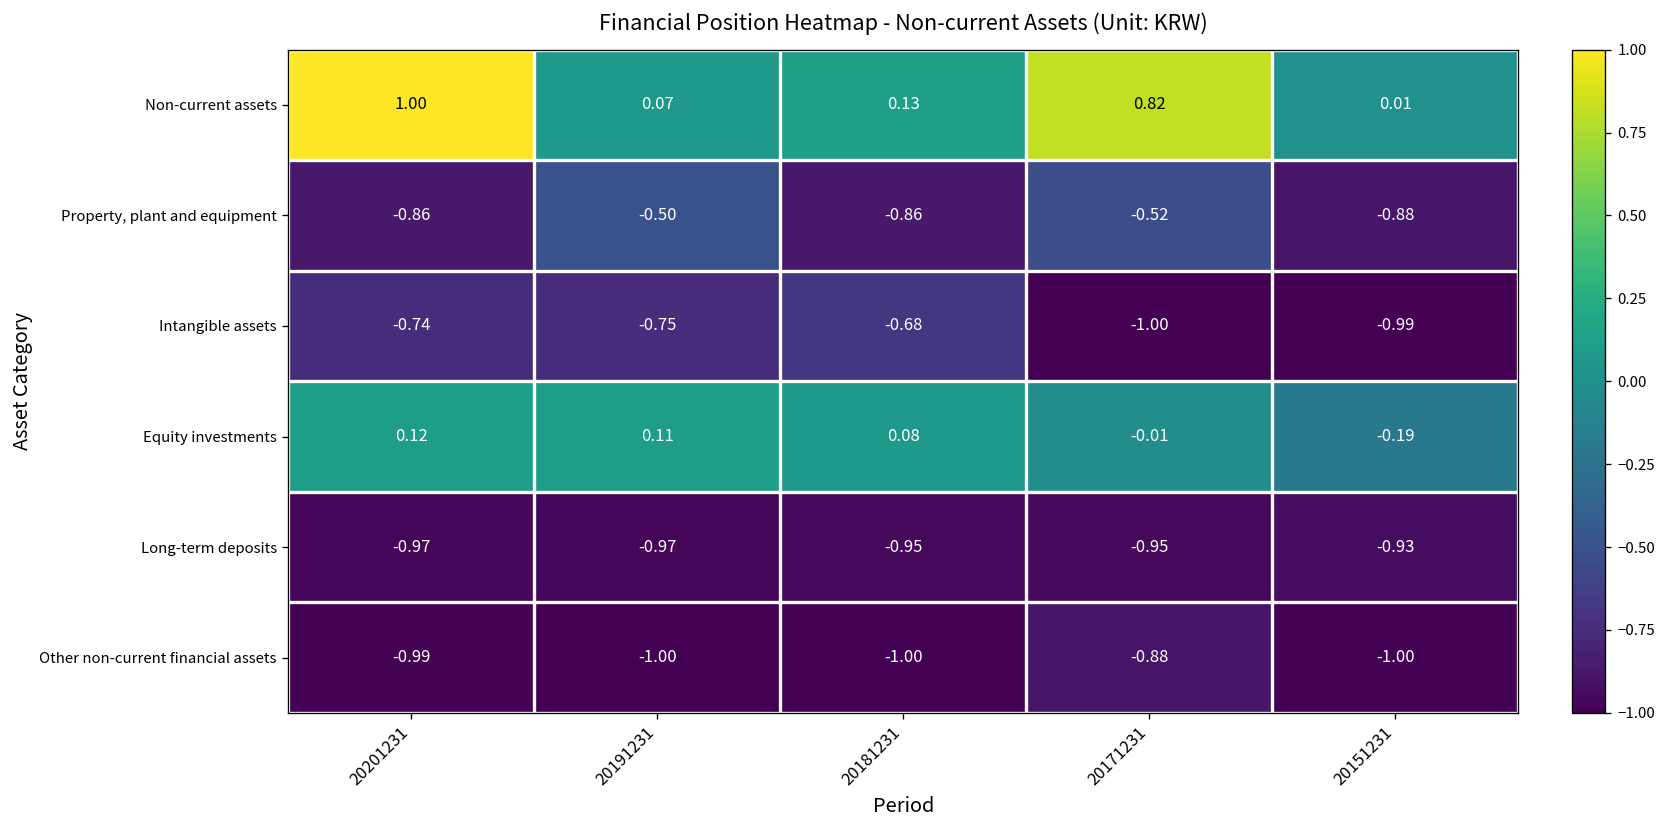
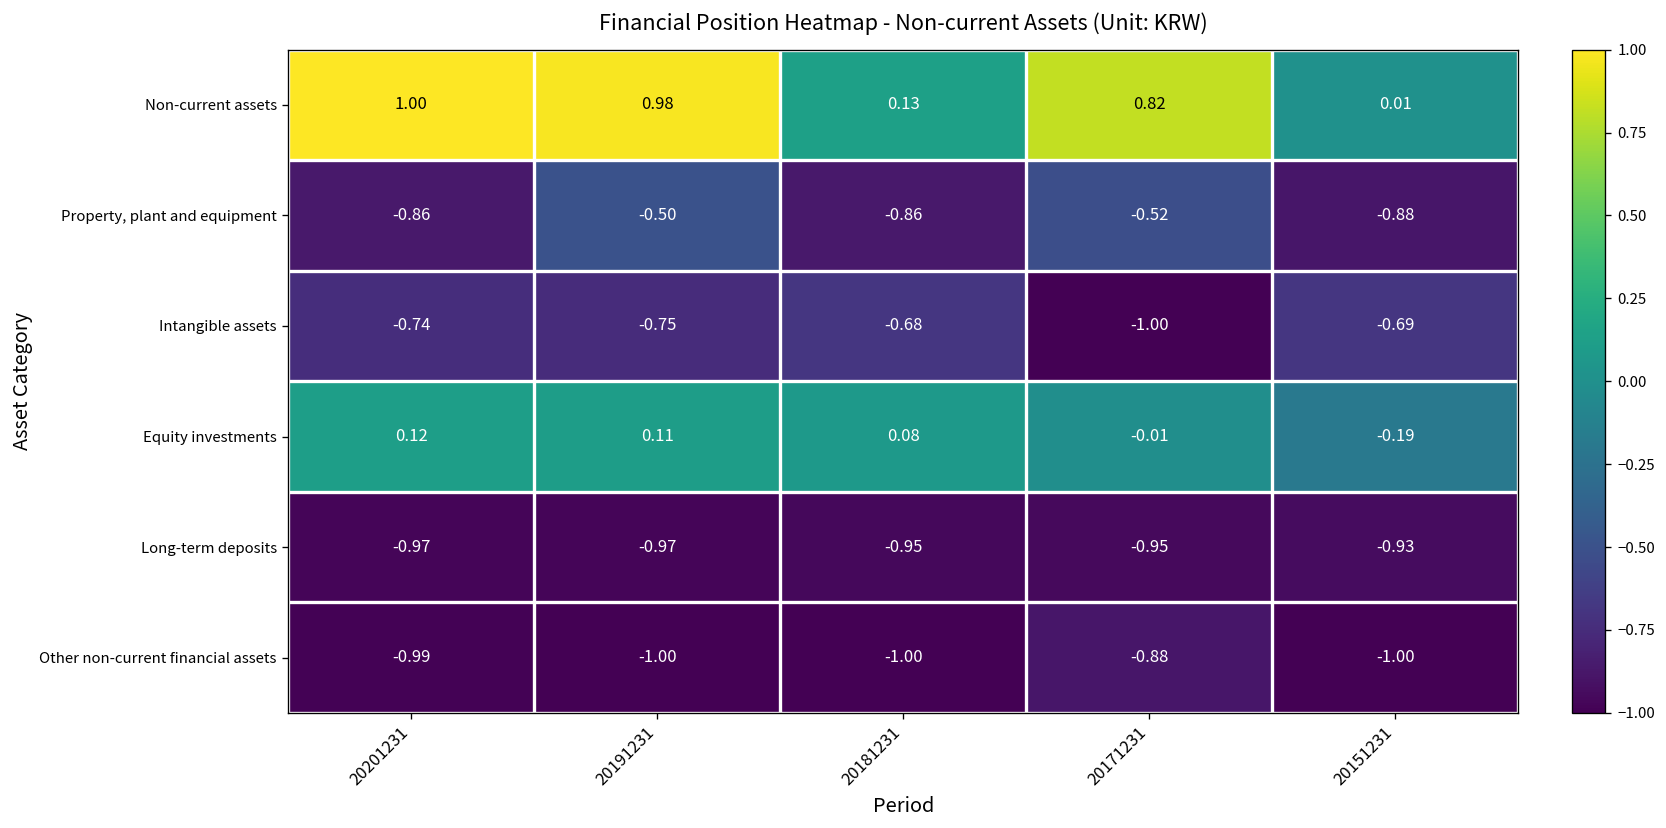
  {
    "Non-current assets": {
      "20201231": 1.00,
-     "20191231": 0.07,
+     "20191231": 0.98,
      "20181231": 0.13,
      "20171231": 0.82,
      "20151231": 0.01
    },
    "Property, plant and equipment": {
      "20201231": -0.86,
      "20191231": -0.50,
      "20181231": -0.86,
      "20171231": -0.52,
      "20151231": -0.88
    },
    "Intangible assets": {
      "20201231": -0.74,
      "20191231": -0.75,
      "20181231": -0.68,
      "20171231": -1.00,
-     "20151231": -0.99
+     "20151231": -0.69
    },
    "Equity investments": {
      "20201231": 0.12,
      "20191231": 0.11,
      "20181231": 0.08,
      "20171231": -0.01,
      "20151231": -0.19
    },
    "Long-term deposits": {
      "20201231": -0.97,
      "20191231": -0.97,
      "20181231": -0.95,
      "20171231": -0.95,
      "20151231": -0.93
    },
    "Other non-current financial assets": {
      "20201231": -0.99,
      "20191231": -1.00,
      "20181231": -1.00,
      "20171231": -0.88,
      "20151231": -1.00
    }
  }
